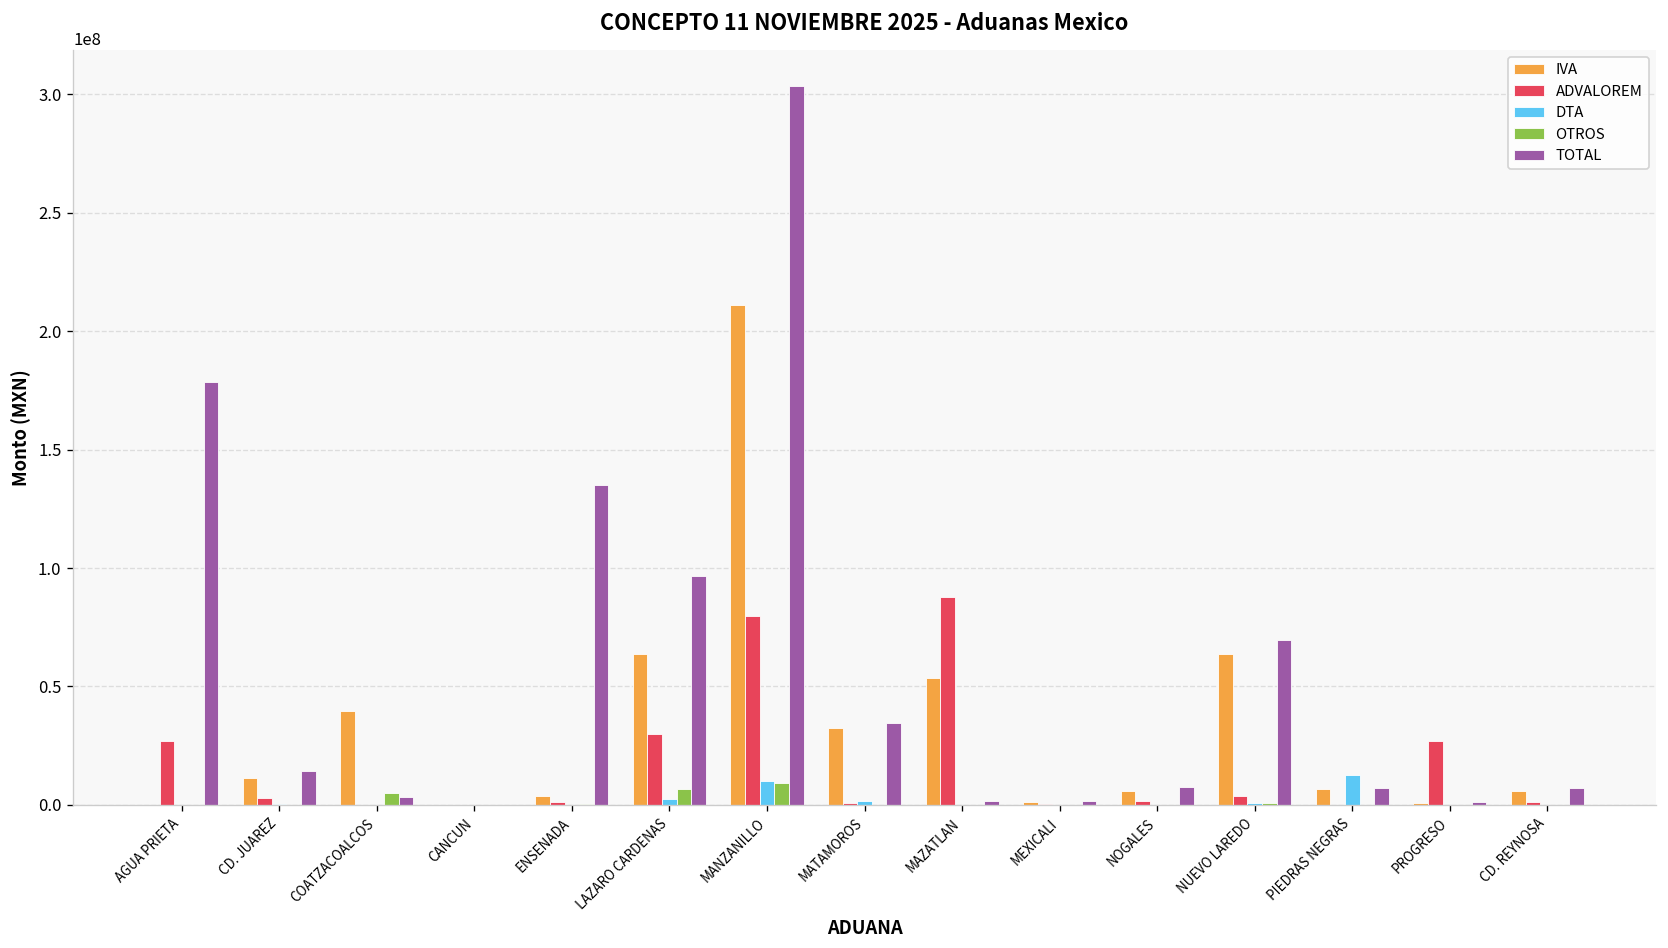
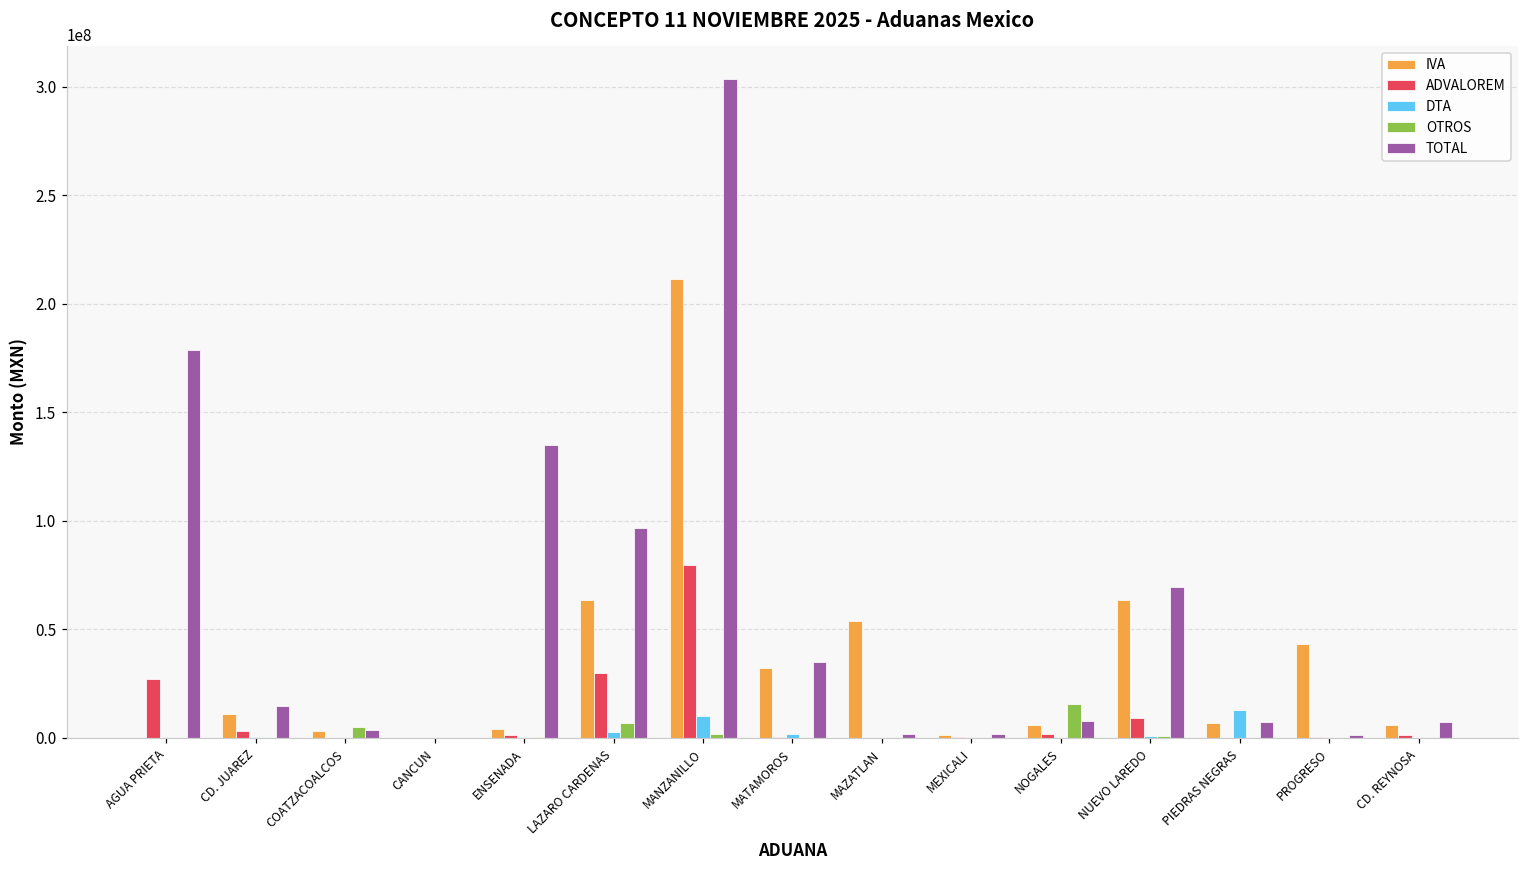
  {
    "IVA": {
      "CD. JUAREZ": 11000000,
-     "COATZACOALCOS": 40000000,
+     "COATZACOALCOS": 3000000,
      "ENSENADA": 4000000,
      "LAZARO CARDENAS": 64000000,
      "MANZANILLO": 211000000,
      "MATAMOROS": 32000000,
      "MAZATLAN": 54000000,
      "MEXICALI": 1000000,
      "NOGALES": 6000000,
      "NUEVO LAREDO": 64000000,
      "PIEDRAS NEGRAS": 7000000,
-     "PROGRESO": 1000000,
+     "PROGRESO": 43000000,
      "CD. REYNOSA": 6000000
    },
    "ADVALOREM": {
      "AGUA PRIETA": 27000000,
      "CD. JUAREZ": 3000000,
      "COATZACOALCOS": 0,
      "ENSENADA": 1000000,
      "LAZARO CARDENAS": 30000000,
      "MANZANILLO": 80000000,
-     "MAZATLAN": 88000000,
+     "MAZATLAN": 0,
      "NOGALES": 2000000,
-     "NUEVO LAREDO": 4000000,
-     "PROGRESO": 27000000
+     "NUEVO LAREDO": 9000000,
+     "PROGRESO": 0
    },
    "DTA": {
      "LAZARO CARDENAS": 3000000,
      "MANZANILLO": 10000000,
      "MATAMOROS": 2000000,
      "PIEDRAS NEGRAS": 13000000
    },
    "OTROS": {
      "COATZACOALCOS": 5000000,
      "LAZARO CARDENAS": 7000000,
-     "MANZANILLO": 9000000,
-     "NOGALES": 0
+     "MANZANILLO": 2000000,
+     "NOGALES": 15000000
    },
    "TOTAL": {
      "AGUA PRIETA": 178000000,
      "CD. JUAREZ": 14000000,
      "COATZACOALCOS": 3000000,
      "ENSENADA": 135000000,
      "LAZARO CARDENAS": 97000000,
      "MANZANILLO": 304000000,
      "MATAMOROS": 35000000,
      "MAZATLAN": 2000000,
      "MEXICALI": 2000000,
      "NOGALES": 8000000,
      "NUEVO LAREDO": 69000000,
      "PIEDRAS NEGRAS": 7000000,
      "CD. REYNOSA": 7000000
    }
  }
